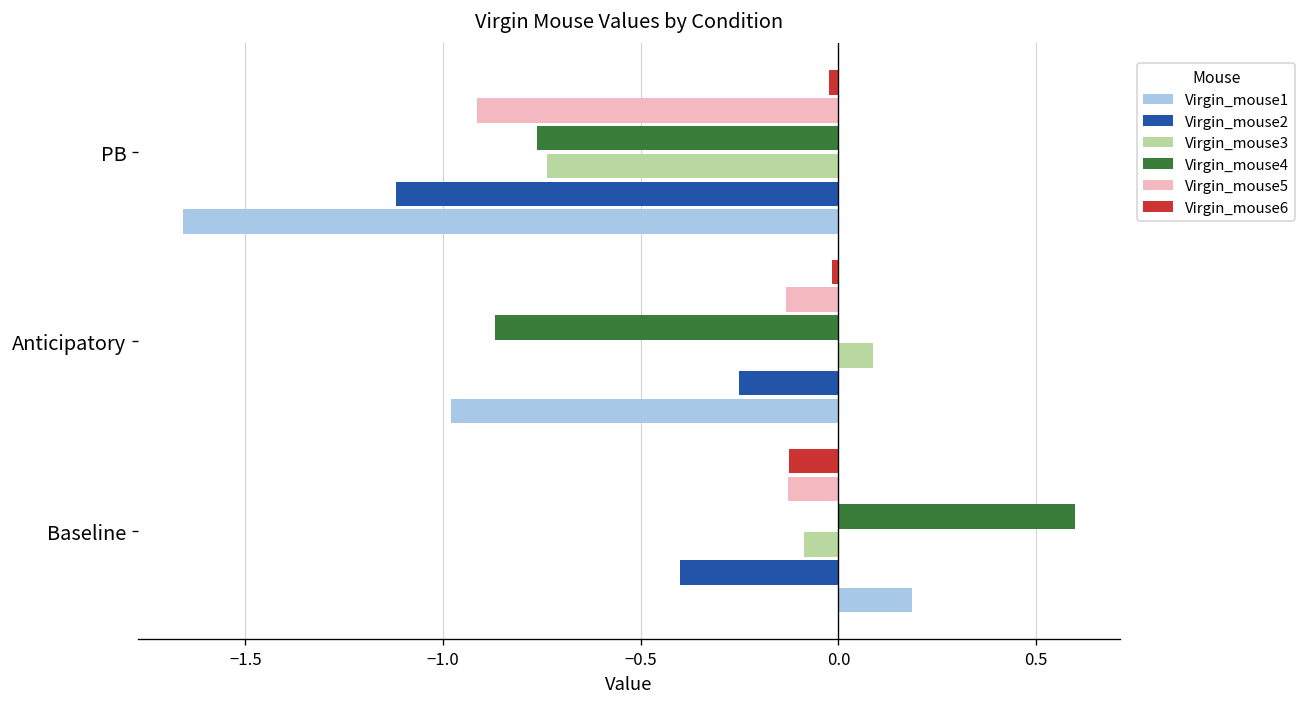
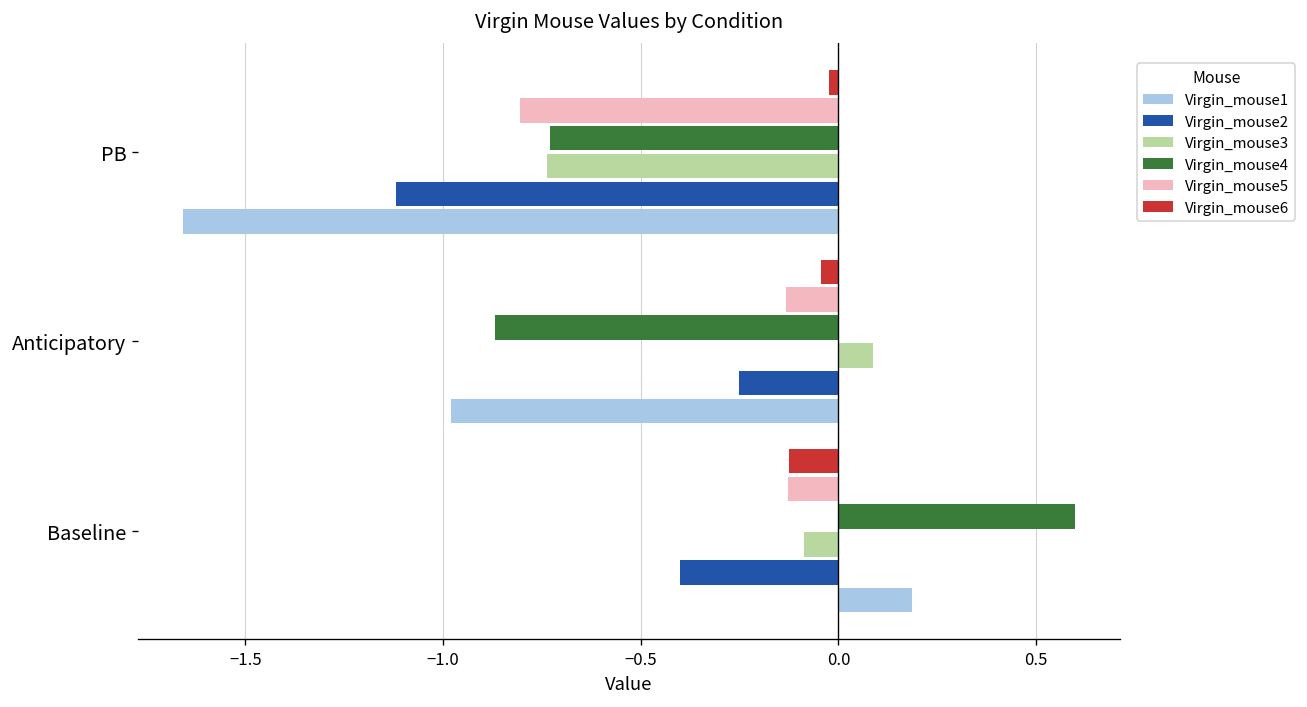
  {
    "Virgin_mouse1": {
      "PB": -1.66,
      "Anticipatory": -0.98,
      "Baseline": 0.19
    },
    "Virgin_mouse2": {
      "PB": -1.12,
      "Anticipatory": -0.25,
      "Baseline": -0.40
    },
    "Virgin_mouse3": {
      "PB": -0.74,
      "Anticipatory": 0.09,
      "Baseline": -0.09
    },
    "Virgin_mouse4": {
-     "PB": -0.76,
+     "PB": -0.73,
      "Anticipatory": -0.87,
      "Baseline": 0.60
    },
    "Virgin_mouse5": {
-     "PB": -0.91,
+     "PB": -0.80,
      "Anticipatory": -0.13,
      "Baseline": -0.13
    },
    "Virgin_mouse6": {
      "PB": -0.02,
-     "Anticipatory": -0.02,
+     "Anticipatory": -0.04,
      "Baseline": -0.13
    }
  }
